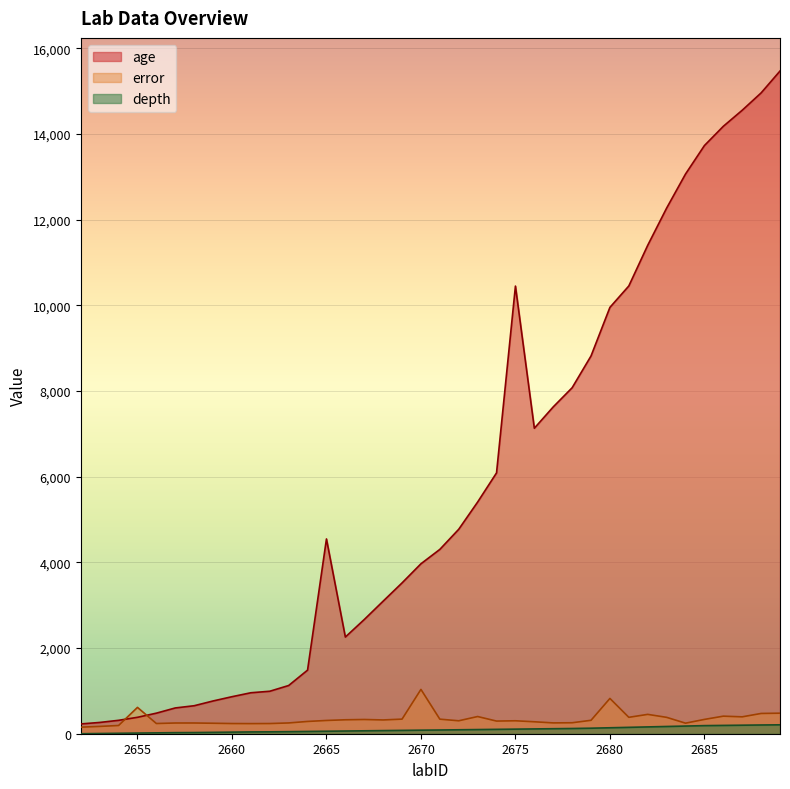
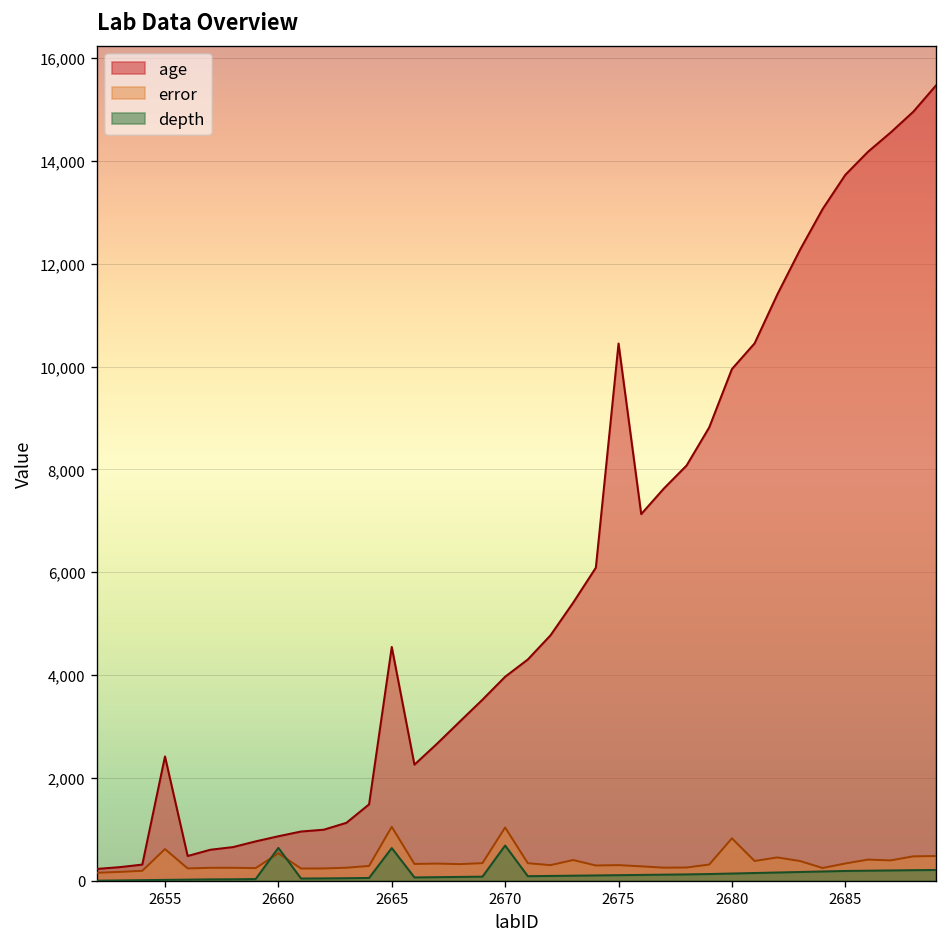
  {
    "age": {
-     "2655": "400",
+     "2655": "2,400",
      "2660": "900",
      "2665": "4,500",
      "2670": "4,000",
      "2675": "10,500",
      "2680": "10,000",
      "2685": "13,700"
    },
    "error": {
      "2655": "600",
-     "2660": "200",
-     "2665": "300",
+     "2660": "500",
+     "2665": "1,000",
      "2670": "1,000",
      "2675": "300",
      "2680": "800",
      "2685": "300"
    },
    "depth": {
      "2655": "0",
-     "2660": "0",
-     "2665": "100",
-     "2670": "100",
+     "2660": "600",
+     "2665": "600",
+     "2670": "700",
      "2675": "100",
      "2680": "100",
      "2685": "200"
    }
  }
